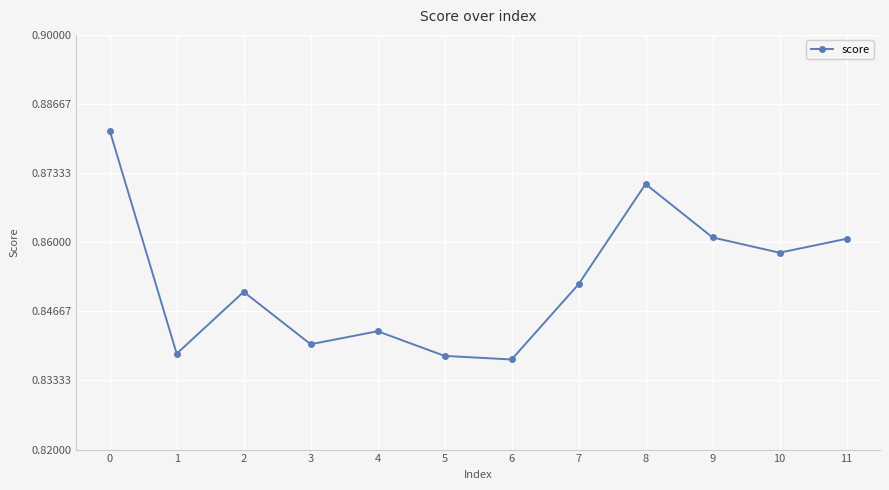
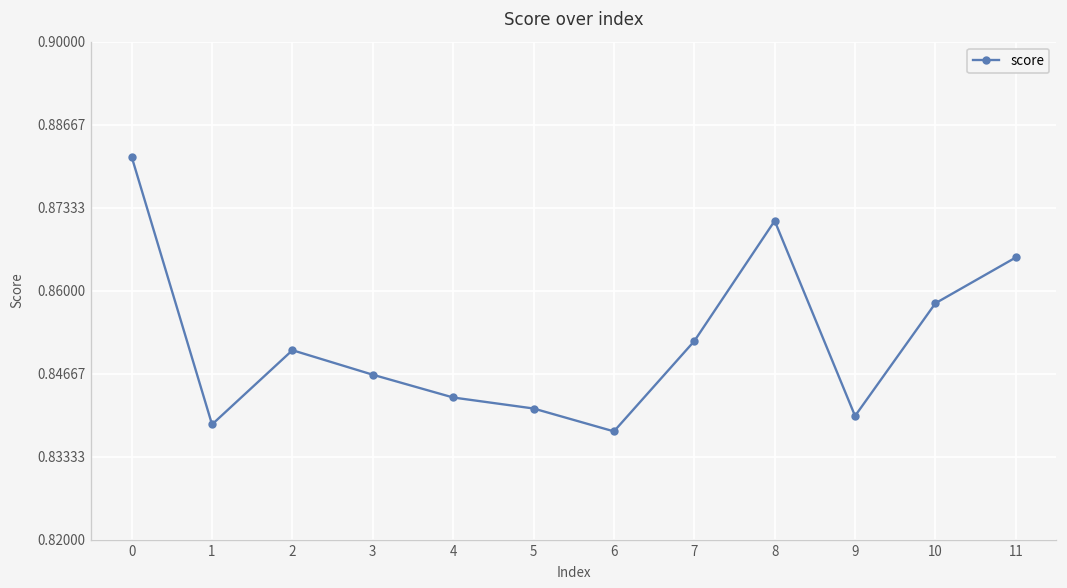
  {
    "0": 0.882,
    "1": 0.838,
    "2": 0.850,
-   "3": 0.840,
+   "3": 0.846,
    "4": 0.843,
-   "5": 0.838,
+   "5": 0.841,
    "6": 0.837,
    "7": 0.852,
    "8": 0.871,
-   "9": 0.861,
+   "9": 0.840,
    "10": 0.858,
-   "11": 0.861
+   "11": 0.865
  }
